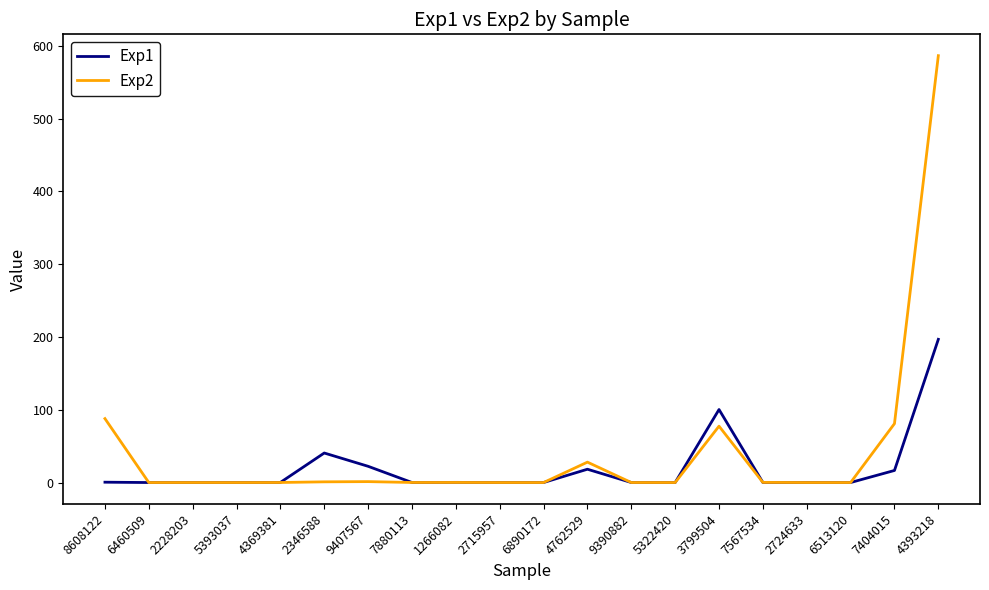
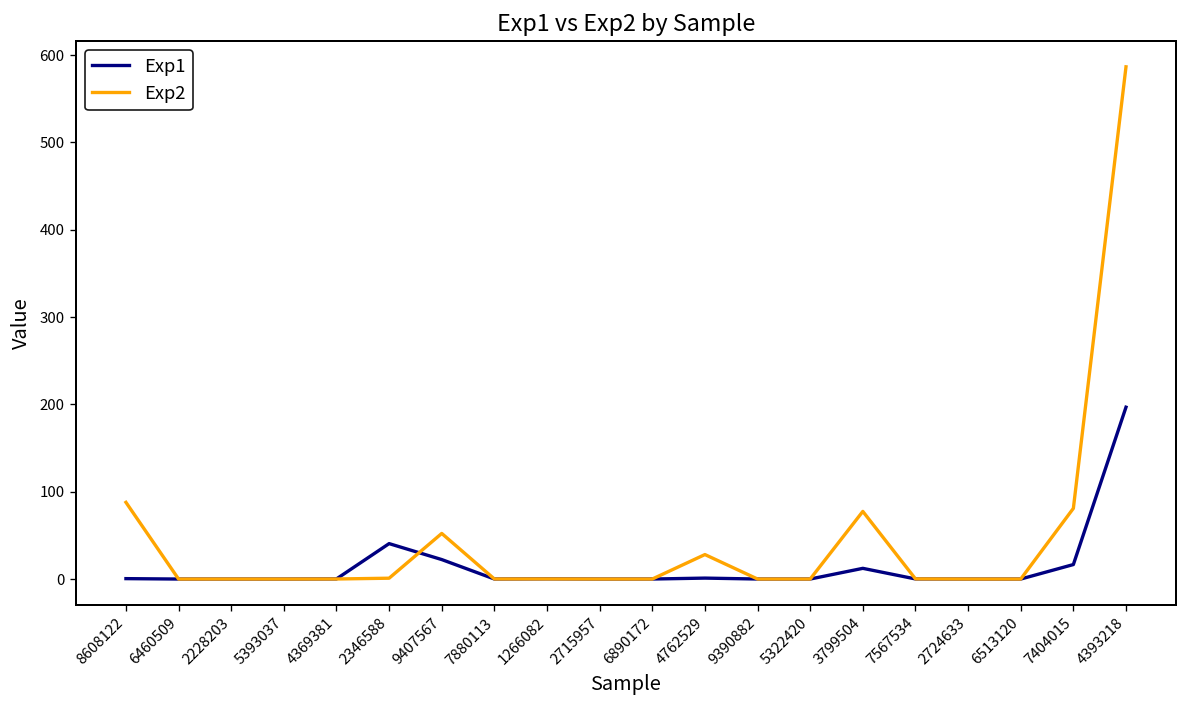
  {
    "Exp1": {
      "8608122": 0,
      "2346588": 40,
      "9407567": 20,
-     "4762529": 20,
-     "3799504": 100,
+     "4762529": 0,
+     "3799504": 10,
      "7404015": 20,
      "4393218": 200
    },
    "Exp2": {
      "8608122": 90,
      "2346588": 0,
-     "9407567": 0,
+     "9407567": 50,
      "4762529": 30,
      "3799504": 80,
      "7404015": 80,
      "4393218": 590
    }
  }
